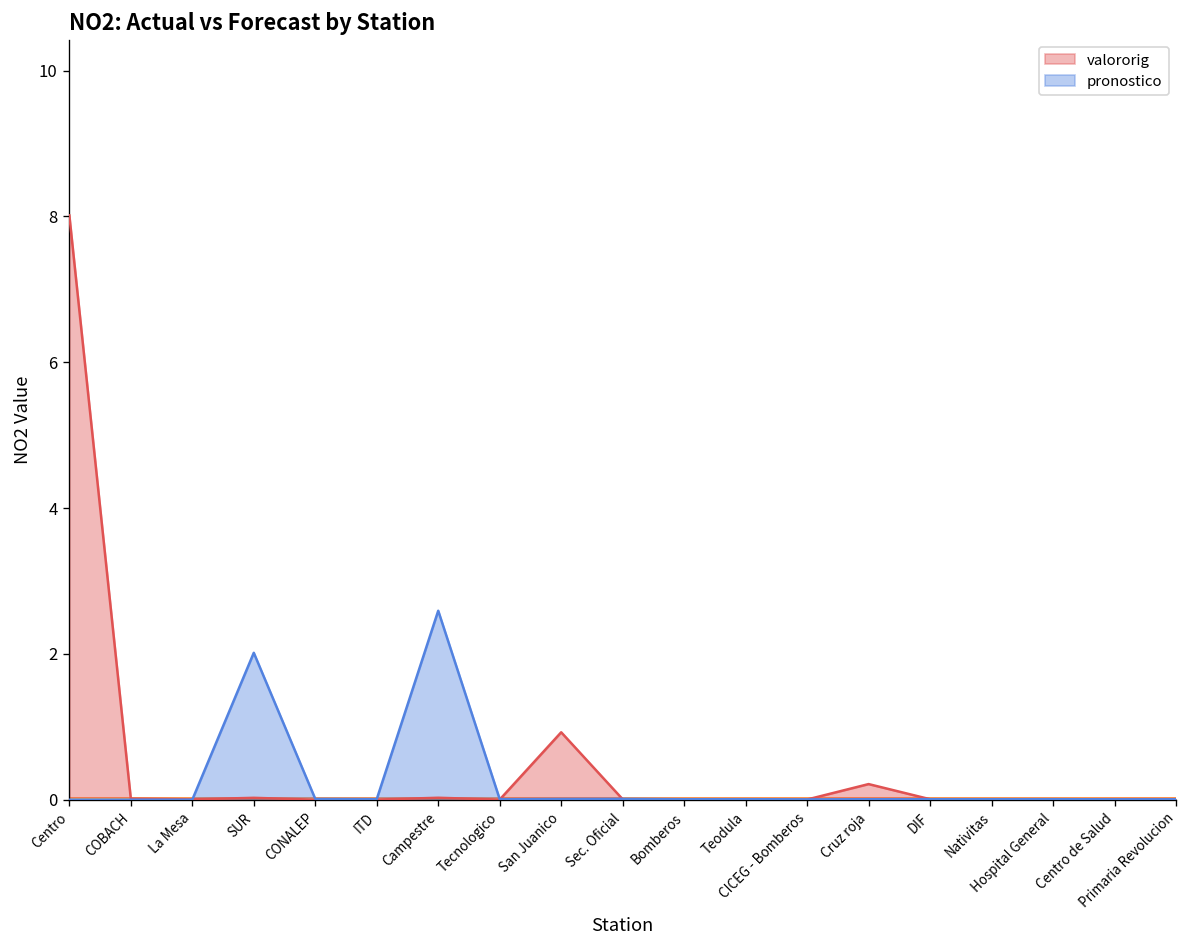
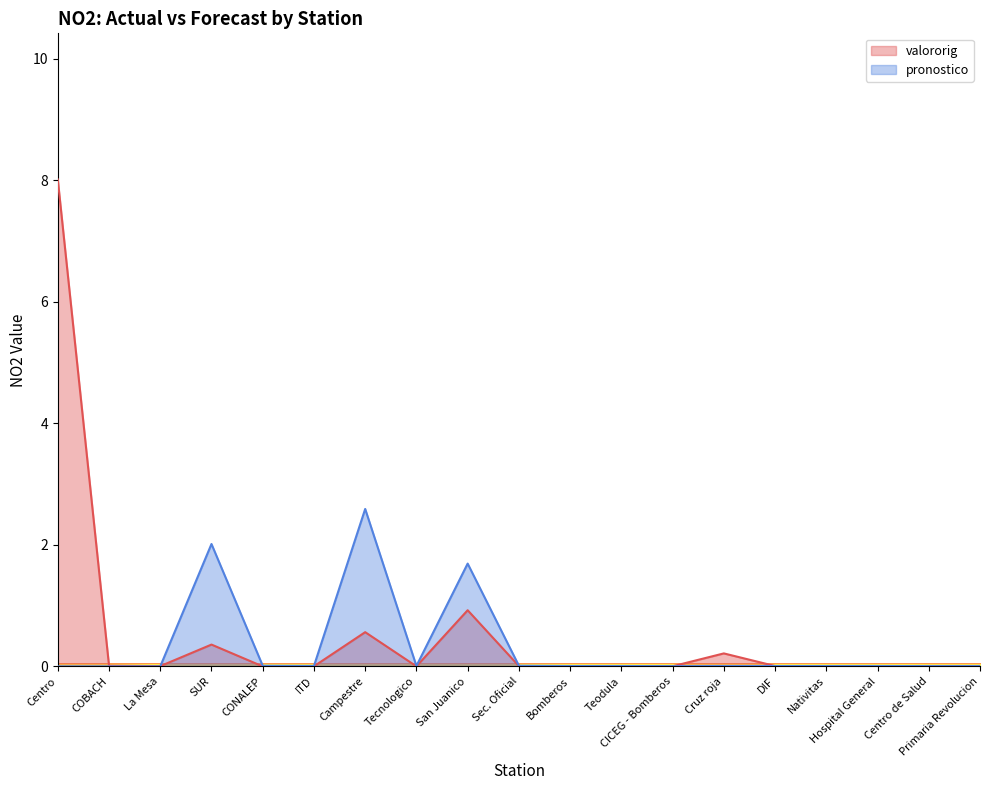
  {
    "valororig": {
      "Centro": 8.0,
-     "SUR": 0.0,
-     "Campestre": 0.0,
+     "SUR": 0.4,
+     "Campestre": 0.6,
      "San Juanico": 0.9,
      "Cruz roja": 0.2
    },
    "pronostico": {
      "Centro": 0.0,
      "SUR": 2.0,
      "Campestre": 2.6,
-     "San Juanico": 0.0,
+     "San Juanico": 1.7,
      "Cruz roja": 0.0
    }
  }
